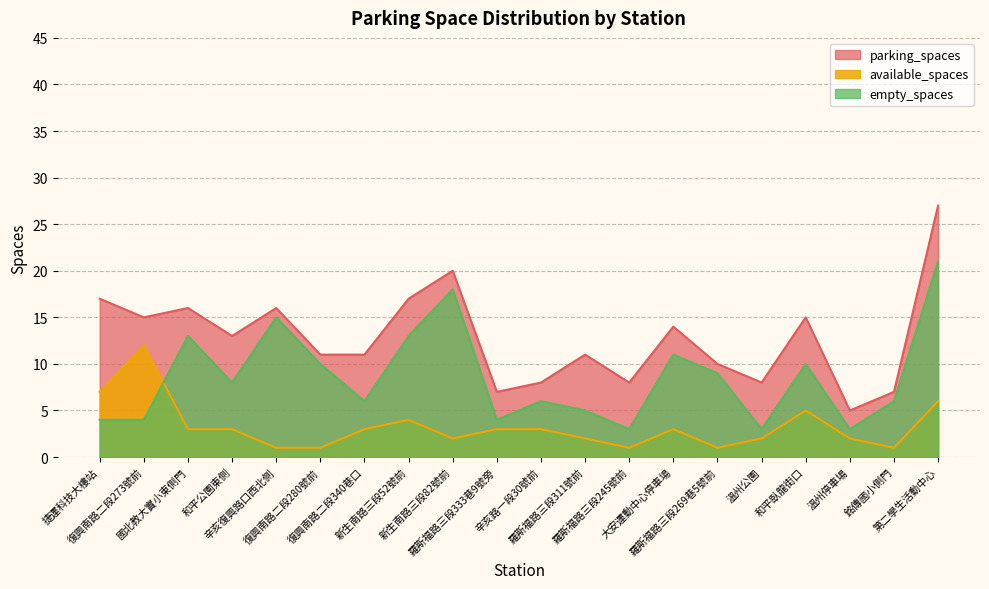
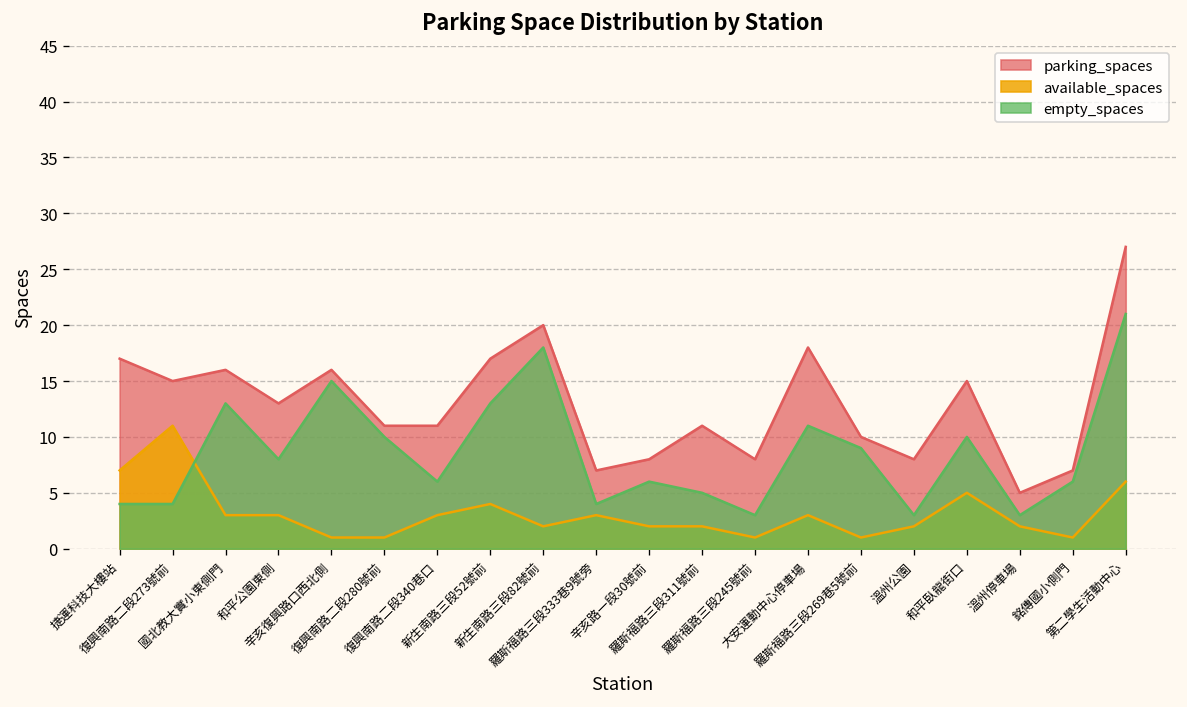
  {
    "parking_spaces": {
      "捷運科技大樓站": 17,
      "復興南路二段273號前": 15,
      "國北教大實小東側門": 16,
      "和平公園東側": 13,
      "辛亥復興路口西北側": 16,
      "復興南路二段280號前": 11,
      "復興南路二段340巷口": 11,
      "新生南路三段52號前": 17,
      "新生南路三段82號前": 20,
      "羅斯福路三段333巷9號旁": 7,
      "辛亥路一段30號前": 8,
      "羅斯福路三段311號前": 11,
      "羅斯福路三段245號前": 8,
-     "大安運動中心停車場": 14,
+     "大安運動中心停車場": 18,
      "羅斯福路三段269巷5號前": 10,
      "溫州公園": 8,
      "和平臥龍街口": 15,
      "溫州停車場": 5,
      "銘傳國小側門": 7,
      "第二學生活動中心": 27
    },
    "available_spaces": {
      "捷運科技大樓站": 7,
-     "復興南路二段273號前": 12,
+     "復興南路二段273號前": 11,
      "國北教大實小東側門": 3,
      "和平公園東側": 3,
      "辛亥復興路口西北側": 1,
      "復興南路二段280號前": 1,
      "復興南路二段340巷口": 3,
      "新生南路三段52號前": 4,
      "新生南路三段82號前": 2,
      "羅斯福路三段333巷9號旁": 3,
-     "辛亥路一段30號前": 3,
+     "辛亥路一段30號前": 2,
      "羅斯福路三段311號前": 2,
      "羅斯福路三段245號前": 1,
      "大安運動中心停車場": 3,
      "羅斯福路三段269巷5號前": 1,
      "溫州公園": 2,
      "和平臥龍街口": 5,
      "溫州停車場": 2,
      "銘傳國小側門": 1,
      "第二學生活動中心": 6
    },
    "empty_spaces": {
      "捷運科技大樓站": 4,
      "復興南路二段273號前": 4,
      "國北教大實小東側門": 13,
      "和平公園東側": 8,
      "辛亥復興路口西北側": 15,
      "復興南路二段280號前": 10,
      "復興南路二段340巷口": 6,
      "新生南路三段52號前": 13,
      "新生南路三段82號前": 18,
      "羅斯福路三段333巷9號旁": 4,
      "辛亥路一段30號前": 6,
      "羅斯福路三段311號前": 5,
      "羅斯福路三段245號前": 3,
      "大安運動中心停車場": 11,
      "羅斯福路三段269巷5號前": 9,
      "溫州公園": 3,
      "和平臥龍街口": 10,
      "溫州停車場": 3,
      "銘傳國小側門": 6,
      "第二學生活動中心": 21
    }
  }
